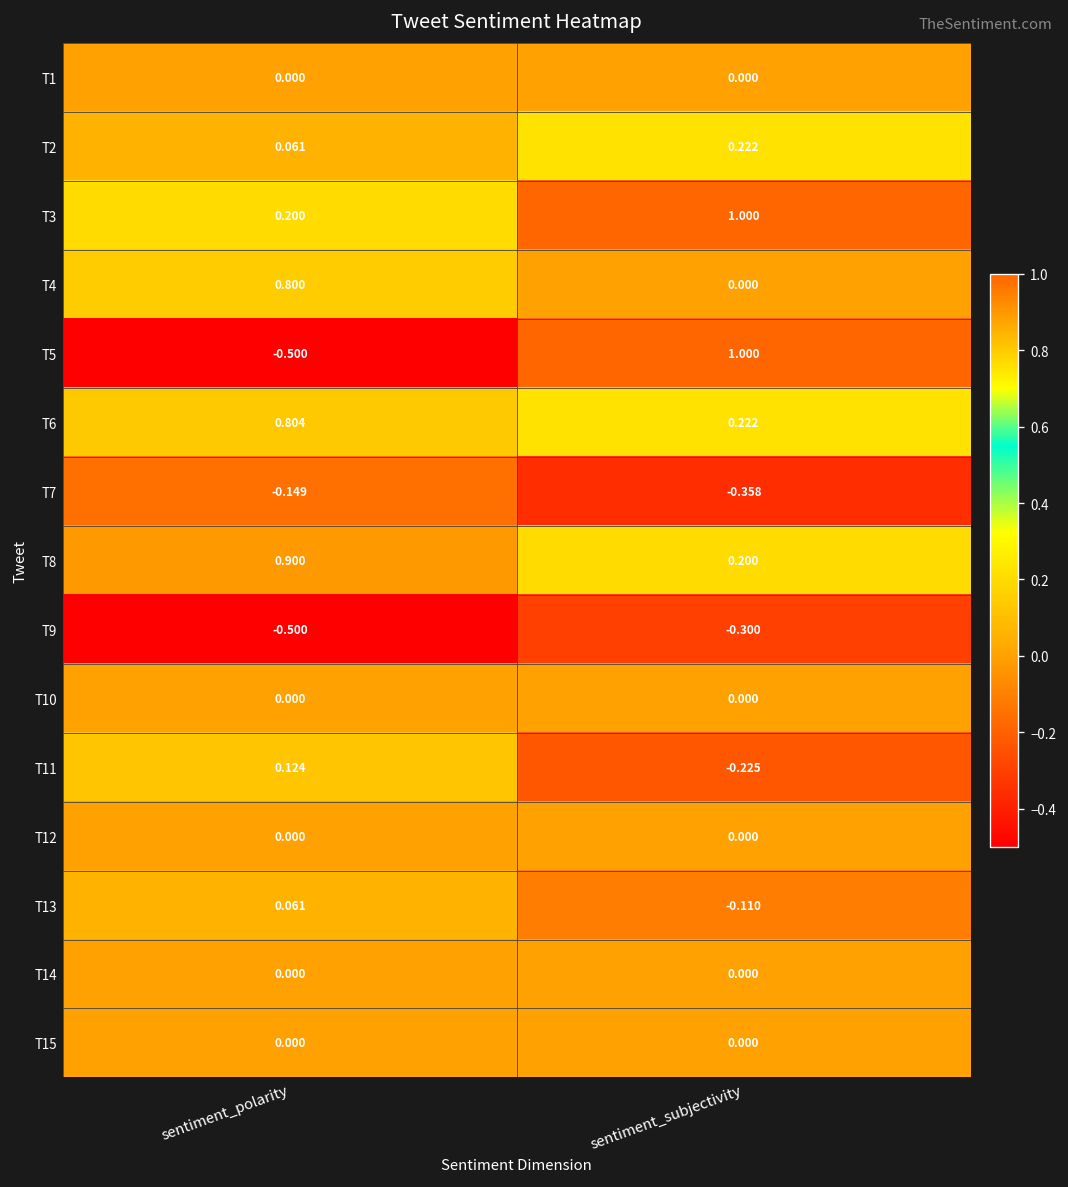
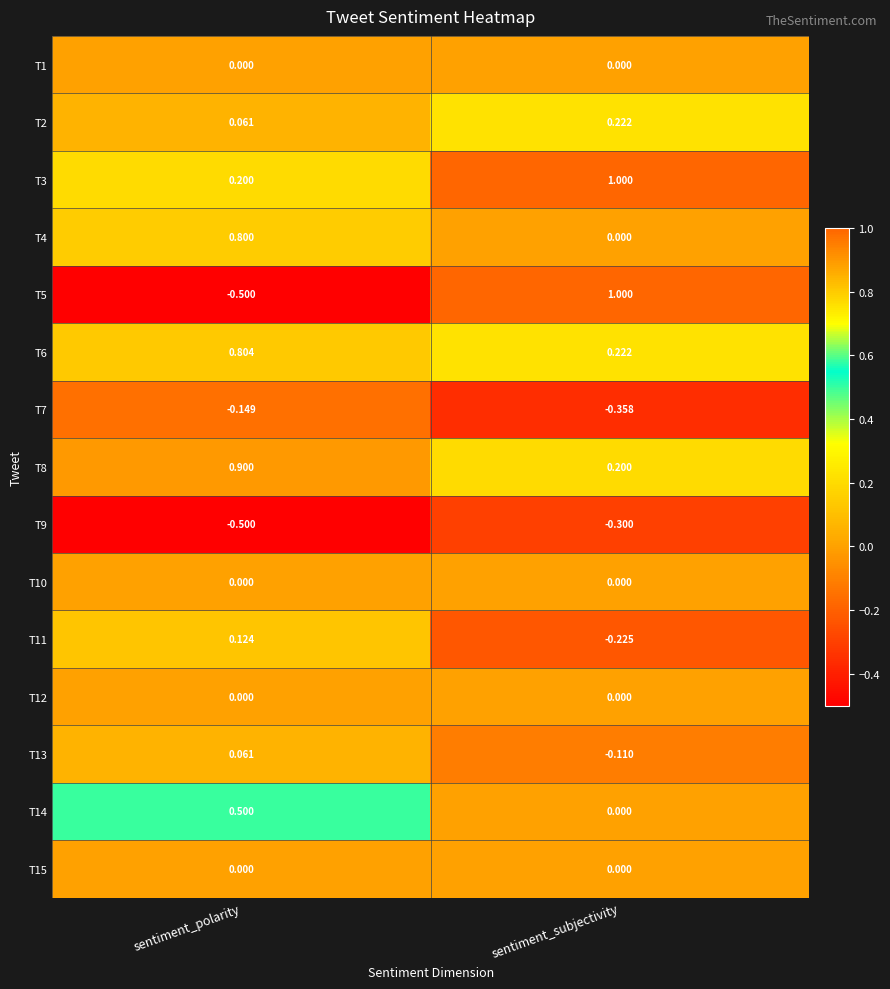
  {
    "T1": {
      "sentiment_polarity": 0.000,
      "sentiment_subjectivity": 0.000
    },
    "T2": {
      "sentiment_polarity": 0.061,
      "sentiment_subjectivity": 0.222
    },
    "T3": {
      "sentiment_polarity": 0.200,
      "sentiment_subjectivity": 1.000
    },
    "T4": {
      "sentiment_polarity": 0.800,
      "sentiment_subjectivity": 0.000
    },
    "T5": {
      "sentiment_polarity": -0.500,
      "sentiment_subjectivity": 1.000
    },
    "T6": {
      "sentiment_polarity": 0.804,
      "sentiment_subjectivity": 0.222
    },
    "T7": {
      "sentiment_polarity": -0.149,
      "sentiment_subjectivity": -0.358
    },
    "T8": {
      "sentiment_polarity": 0.900,
      "sentiment_subjectivity": 0.200
    },
    "T9": {
      "sentiment_polarity": -0.500,
      "sentiment_subjectivity": -0.300
    },
    "T10": {
      "sentiment_polarity": 0.000,
      "sentiment_subjectivity": 0.000
    },
    "T11": {
      "sentiment_polarity": 0.124,
      "sentiment_subjectivity": -0.225
    },
    "T12": {
      "sentiment_polarity": 0.000,
      "sentiment_subjectivity": 0.000
    },
    "T13": {
      "sentiment_polarity": 0.061,
      "sentiment_subjectivity": -0.110
    },
    "T14": {
-     "sentiment_polarity": 0.000,
+     "sentiment_polarity": 0.500,
      "sentiment_subjectivity": 0.000
    },
    "T15": {
      "sentiment_polarity": 0.000,
      "sentiment_subjectivity": 0.000
    }
  }
